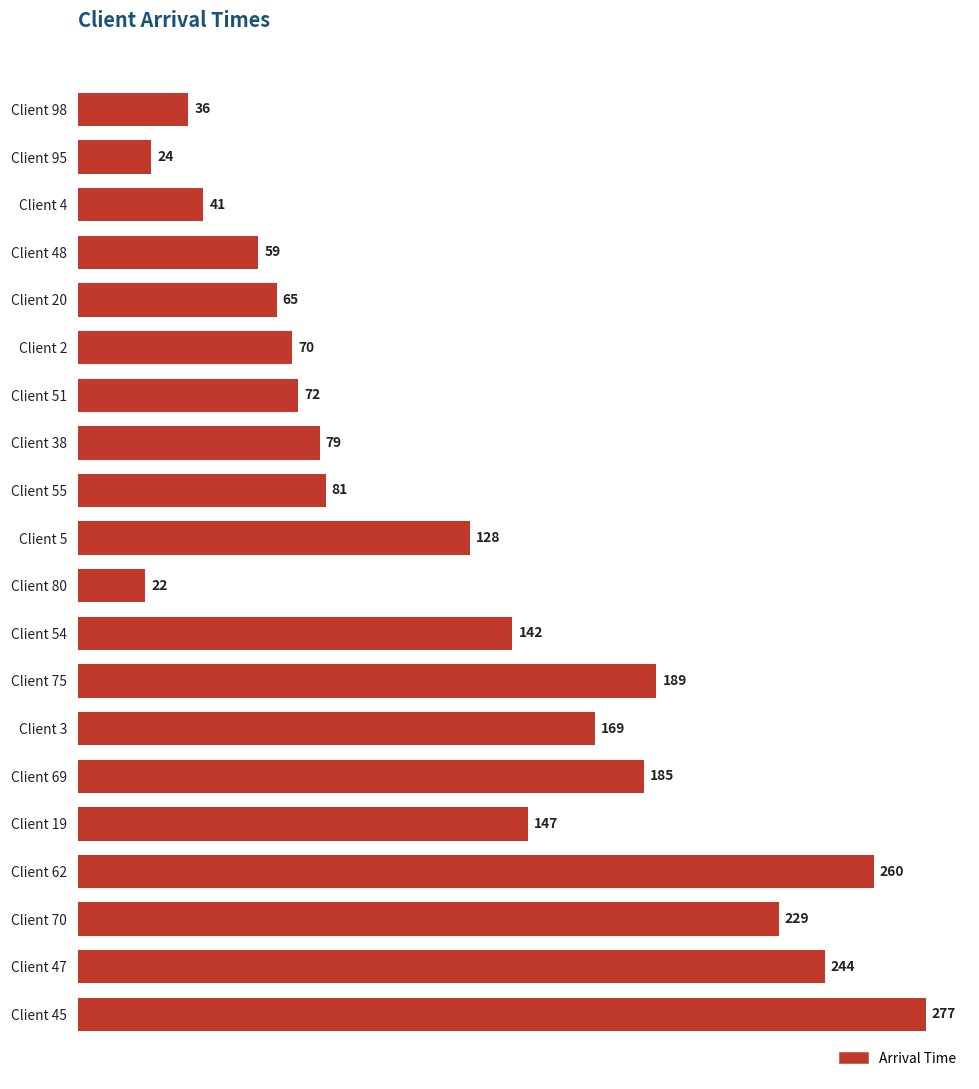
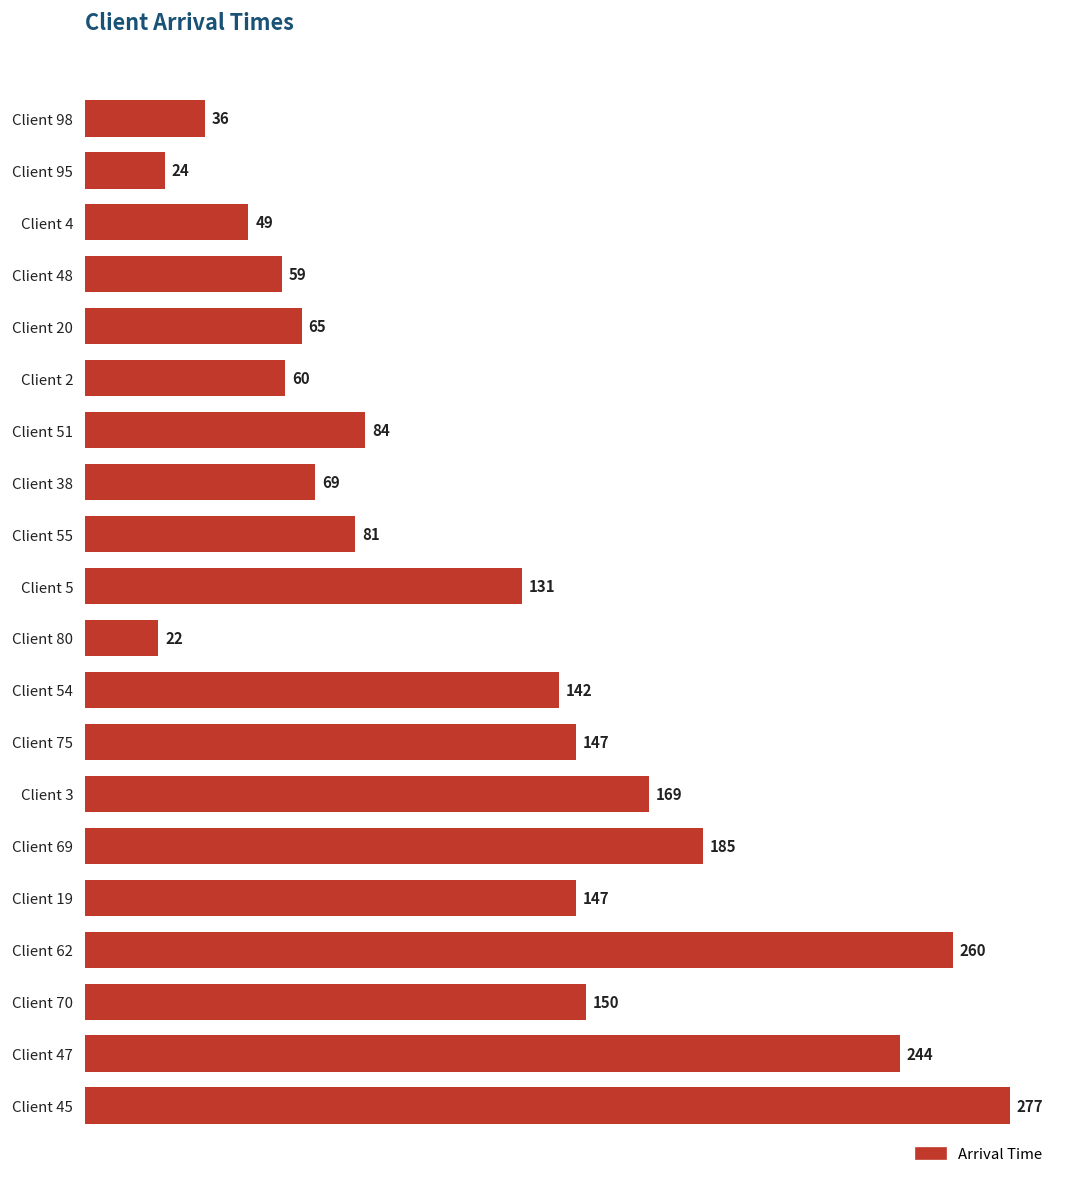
  {
    "Client 98": 36,
    "Client 95": 24,
-   "Client 4": 41,
+   "Client 4": 49,
    "Client 48": 59,
    "Client 20": 65,
-   "Client 2": 70,
-   "Client 51": 72,
-   "Client 38": 79,
+   "Client 2": 60,
+   "Client 51": 84,
+   "Client 38": 69,
    "Client 55": 81,
-   "Client 5": 128,
+   "Client 5": 131,
    "Client 80": 22,
    "Client 54": 142,
-   "Client 75": 189,
+   "Client 75": 147,
    "Client 3": 169,
    "Client 69": 185,
    "Client 19": 147,
    "Client 62": 260,
-   "Client 70": 229,
+   "Client 70": 150,
    "Client 47": 244,
    "Client 45": 277
  }
